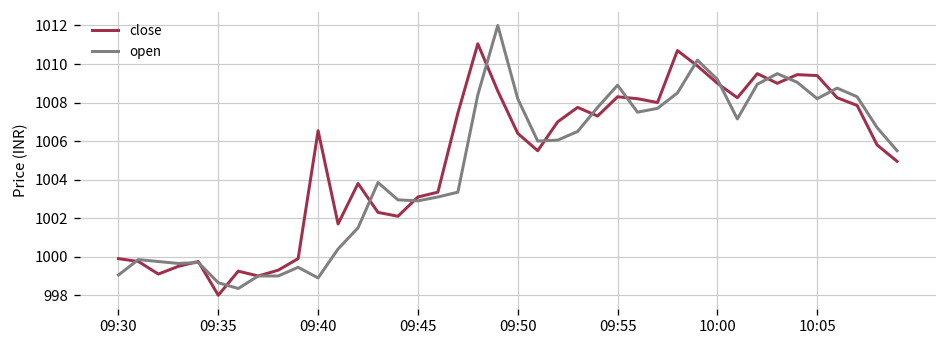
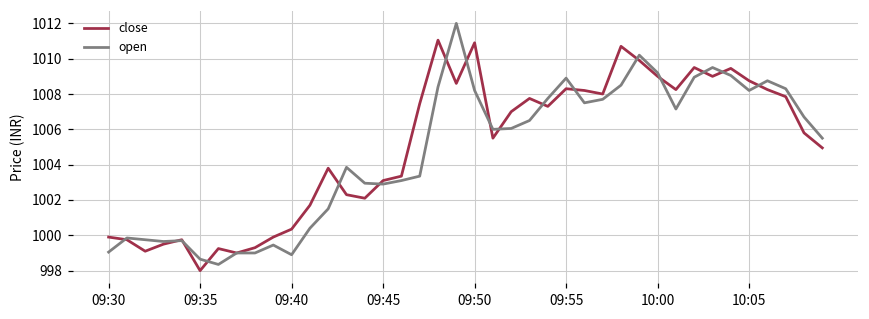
  {
    "close": {
      "09:30": 999.9,
      "09:35": 998.0,
-     "09:40": 1006.5,
+     "09:40": 1000.4,
      "09:45": 1003.1,
-     "09:50": 1006.4,
+     "09:50": 1010.9,
      "09:55": 1008.3,
      "10:00": 1009.0,
-     "10:05": 1009.4
+     "10:05": 1008.8
    },
    "open": {
      "09:30": 999.1,
      "09:35": 998.7,
      "09:40": 998.9,
      "09:45": 1002.9,
      "09:50": 1008.2,
      "09:55": 1008.9,
      "10:00": 1009.2,
      "10:05": 1008.2
    }
  }
